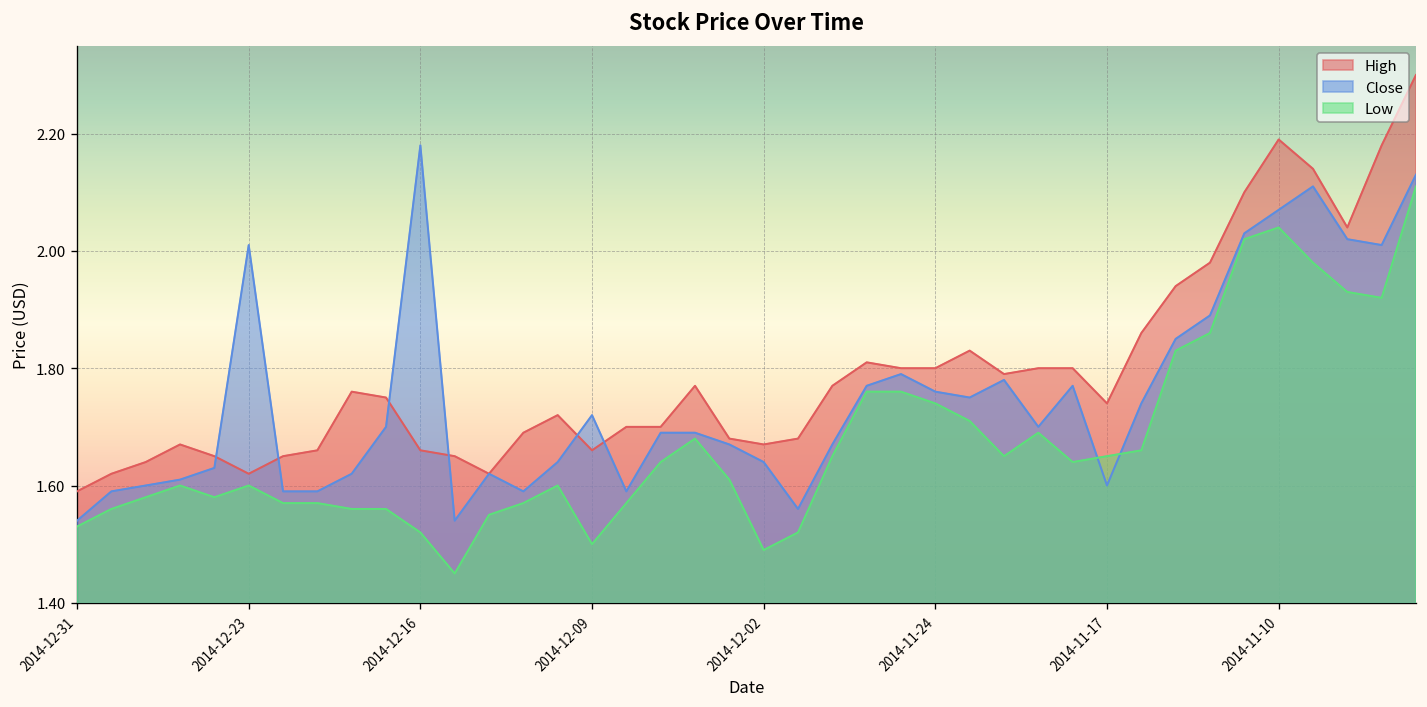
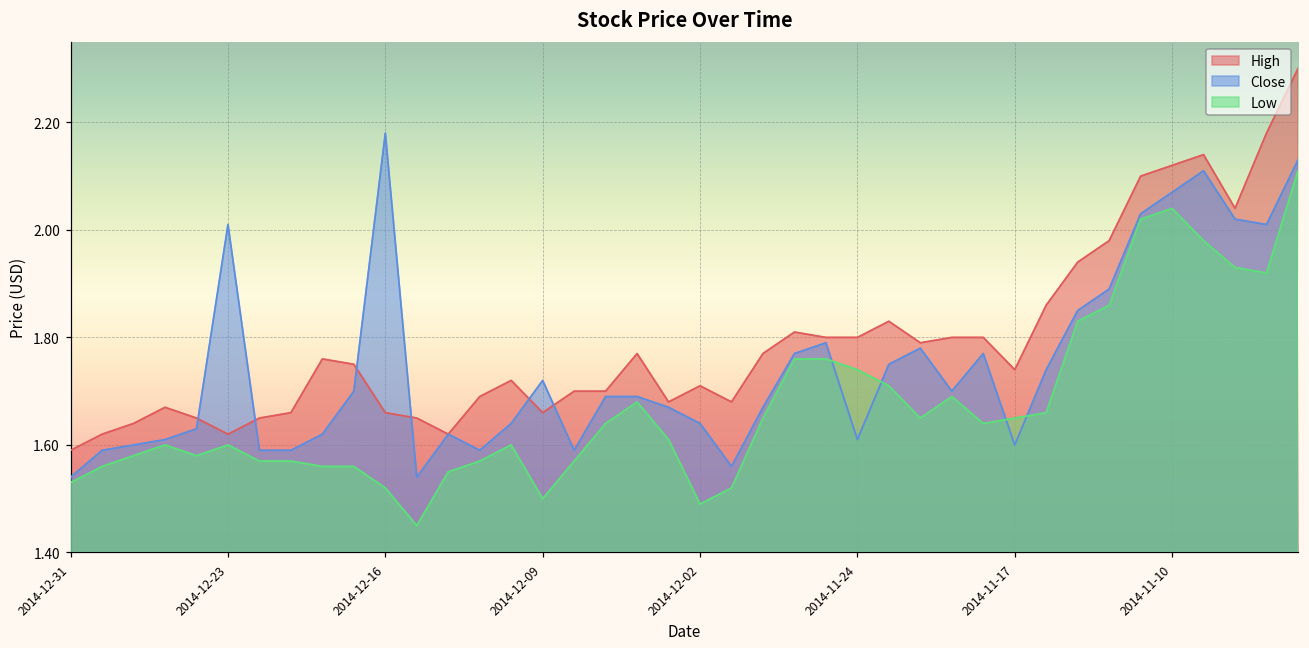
  {
    "High": {
      "2014-12-31": 1.59,
      "2014-12-23": 1.62,
      "2014-12-16": 1.66,
      "2014-12-09": 1.66,
-     "2014-12-02": 1.67,
+     "2014-12-02": 1.71,
      "2014-11-24": 1.80,
      "2014-11-17": 1.74,
-     "2014-11-10": 2.19
+     "2014-11-10": 2.12
    },
    "Close": {
      "2014-12-31": 1.54,
      "2014-12-23": 2.01,
      "2014-12-16": 2.18,
      "2014-12-09": 1.72,
      "2014-12-02": 1.64,
-     "2014-11-24": 1.76,
+     "2014-11-24": 1.61,
      "2014-11-17": 1.60,
      "2014-11-10": 2.07
    },
    "Low": {
      "2014-12-31": 1.53,
      "2014-12-23": 1.60,
      "2014-12-16": 1.52,
      "2014-12-09": 1.50,
      "2014-12-02": 1.49,
      "2014-11-24": 1.74,
      "2014-11-17": 1.65,
      "2014-11-10": 2.04
    }
  }
